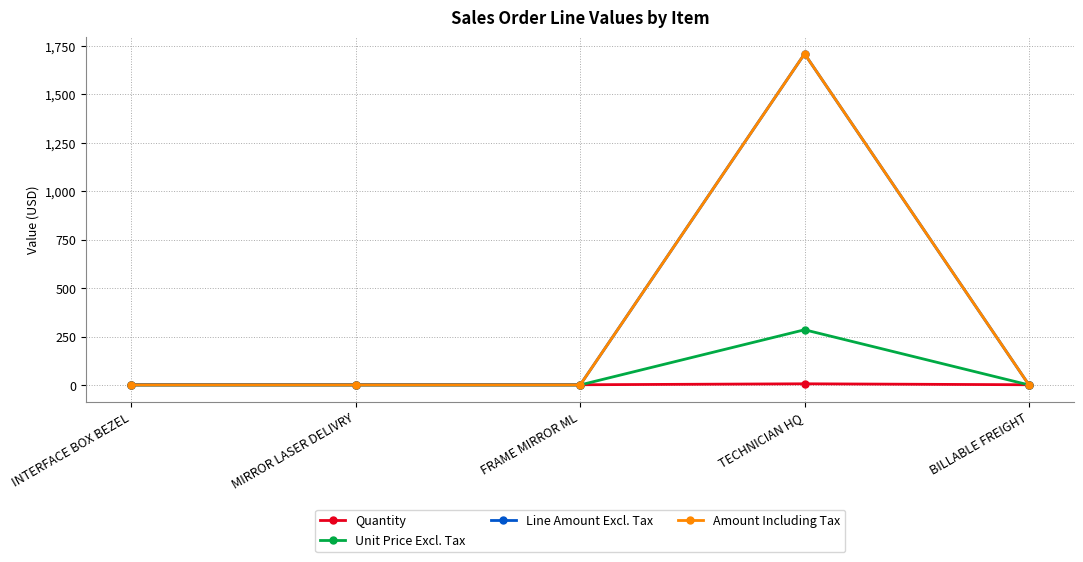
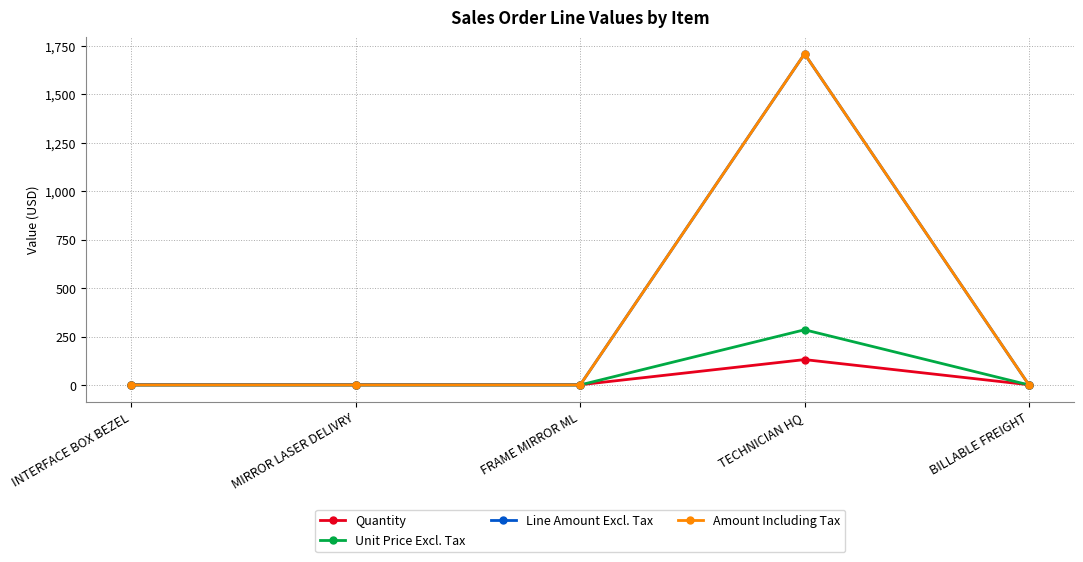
  {
    "Quantity": {
-     "TECHNICIAN HQ": "10"
+     "TECHNICIAN HQ": "130"
    },
    "Unit Price Excl. Tax": {
      "TECHNICIAN HQ": "290"
    },
    "Amount Including Tax": {
      "TECHNICIAN HQ": "1,710"
    }
  }
